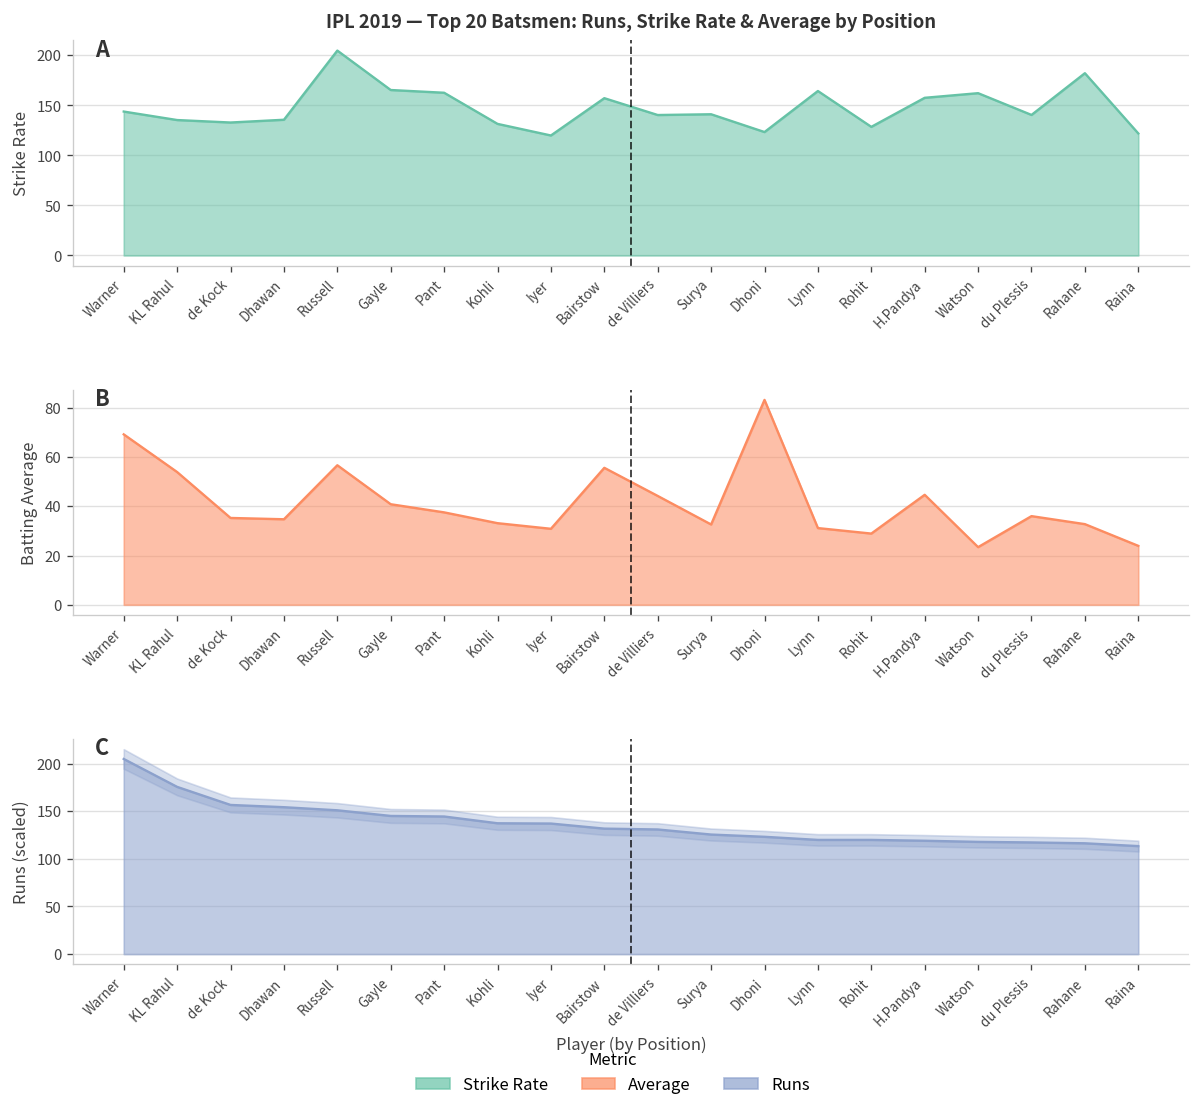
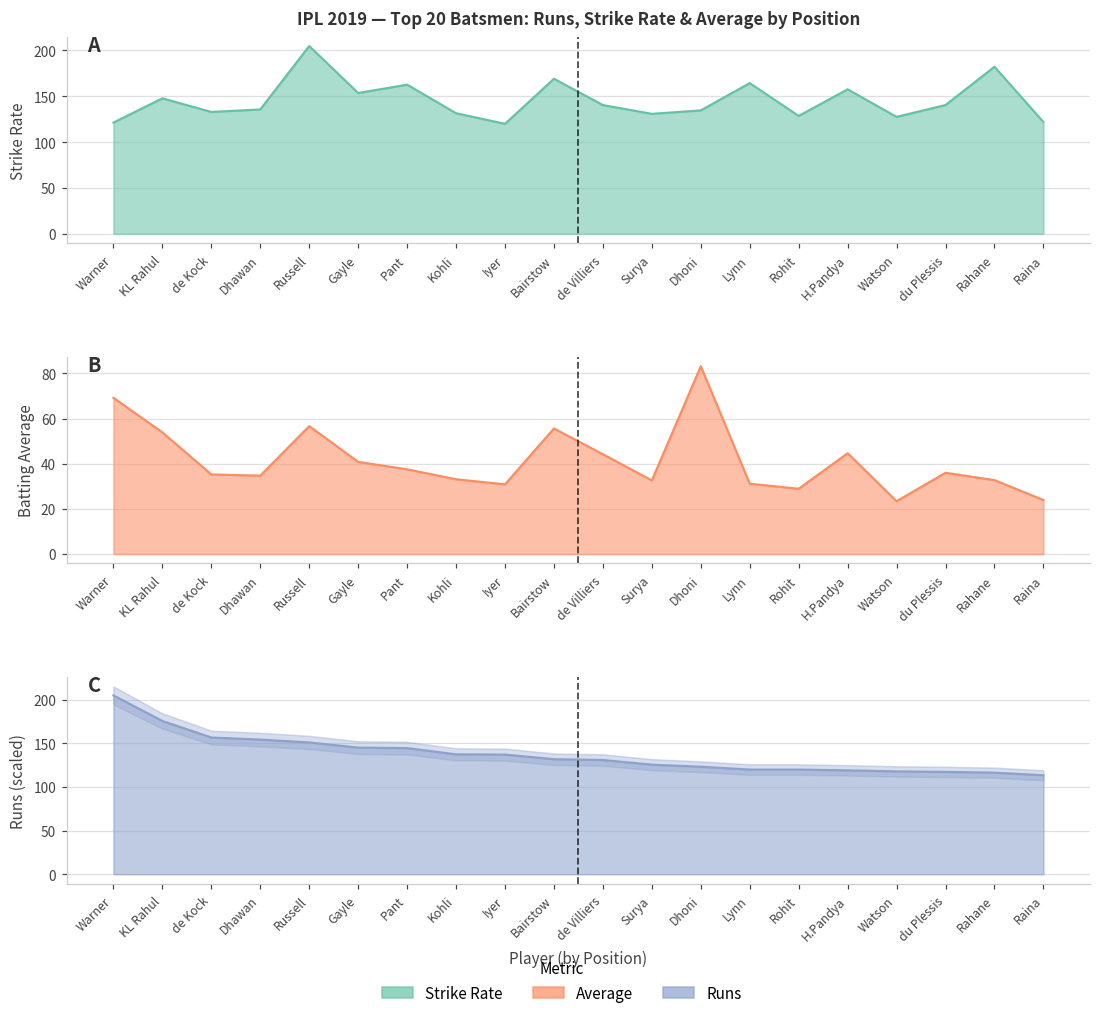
  {
    "IPL 2019 — Top 20 Batsmen: Runs, Strike Rate & Average by Position": {
-     "Warner": 140,
-     "KL Rahul": 140,
+     "Warner": 120,
+     "KL Rahul": 150,
      "de Kock": 130,
      "Dhawan": 140,
      "Russell": 200,
-     "Gayle": 170,
+     "Gayle": 150,
      "Pant": 160,
      "Kohli": 130,
      "Iyer": 120,
-     "Bairstow": 160,
+     "Bairstow": 170,
      "de Villiers": 140,
-     "Surya": 140,
-     "Dhoni": 120,
+     "Surya": 130,
+     "Dhoni": 130,
      "Lynn": 160,
      "Rohit": 130,
      "H.Pandya": 160,
-     "Watson": 160,
+     "Watson": 130,
      "du Plessis": 140,
      "Rahane": 180,
      "Raina": 120
    }
  }
